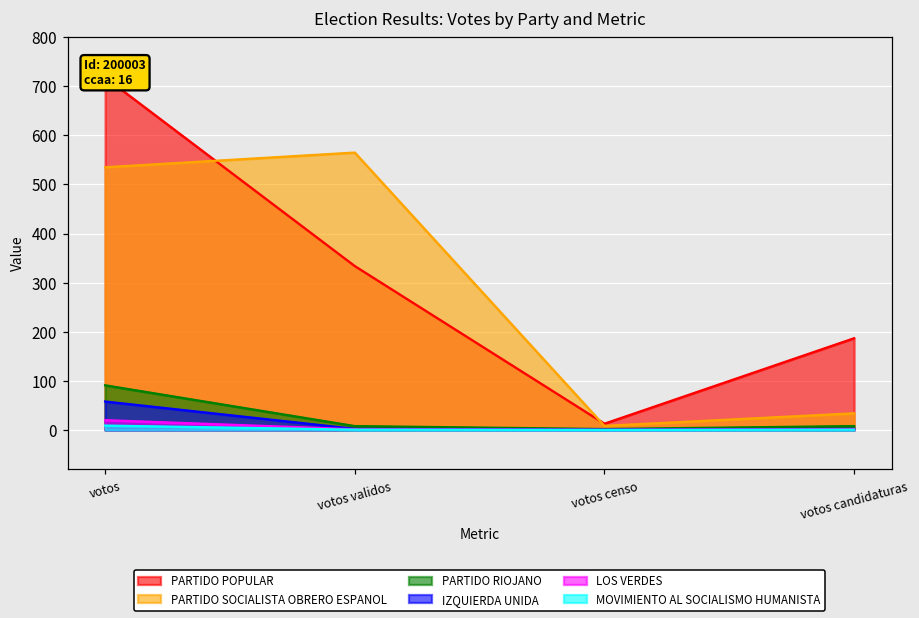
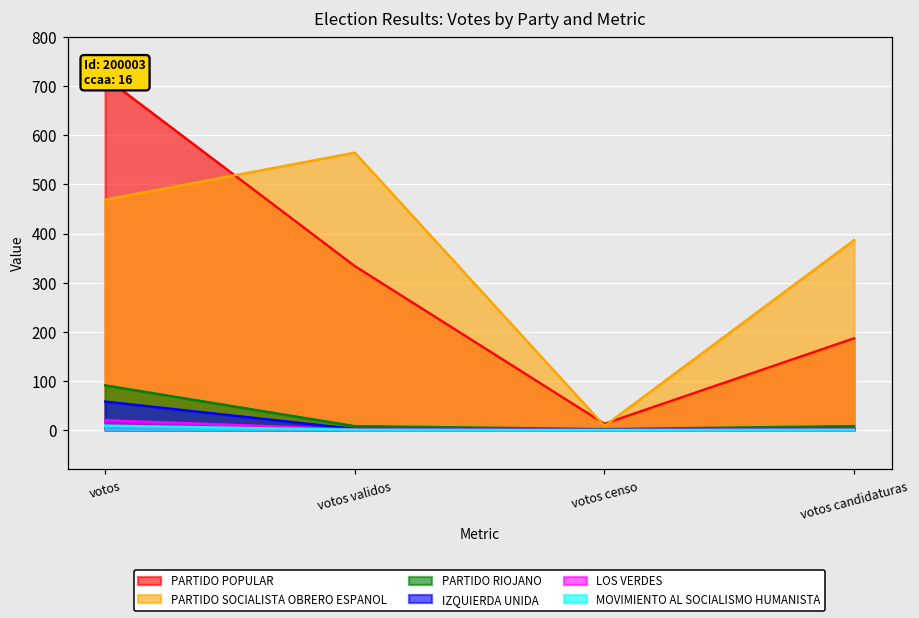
  {
    "PARTIDO POPULAR": {
      "votos validos": 330,
      "votos candidaturas": 190
    },
    "PARTIDO SOCIALISTA OBRERO ESPANOL": {
-     "votos": 540,
+     "votos": 470,
      "votos validos": 560,
-     "votos candidaturas": 30
+     "votos candidaturas": 390
    },
    "PARTIDO RIOJANO": {
      "votos": 90,
      "votos validos": 10
    },
    "IZQUIERDA UNIDA": {
      "votos": 60
    },
    "LOS VERDES": {
      "votos": 20
    },
    "MOVIMIENTO AL SOCIALISMO HUMANISTA": {
      "votos": 10
    }
  }
